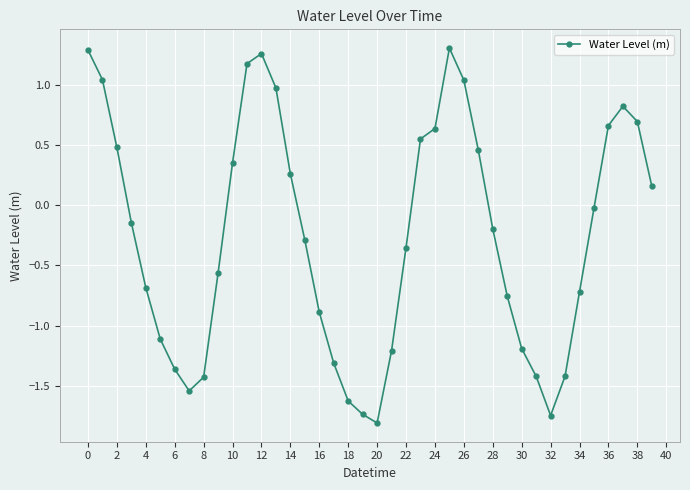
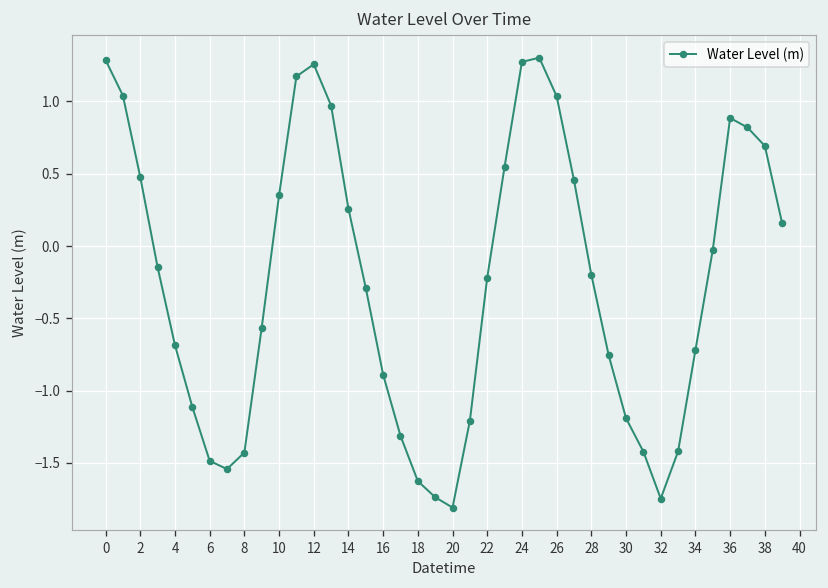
  {
    "0": 1.29,
    "2": 0.48,
    "4": -0.69,
-   "6": -1.36,
+   "6": -1.49,
    "8": -1.43,
    "10": 0.35,
    "12": 1.26,
    "14": 0.26,
    "16": -0.89,
    "18": -1.63,
    "20": -1.81,
-   "22": -0.35,
-   "24": 0.63,
+   "22": -0.22,
+   "24": 1.27,
    "26": 1.04,
    "28": -0.20,
    "30": -1.19,
    "32": -1.75,
    "34": -0.72,
-   "36": 0.66,
+   "36": 0.89,
    "38": 0.69
  }
